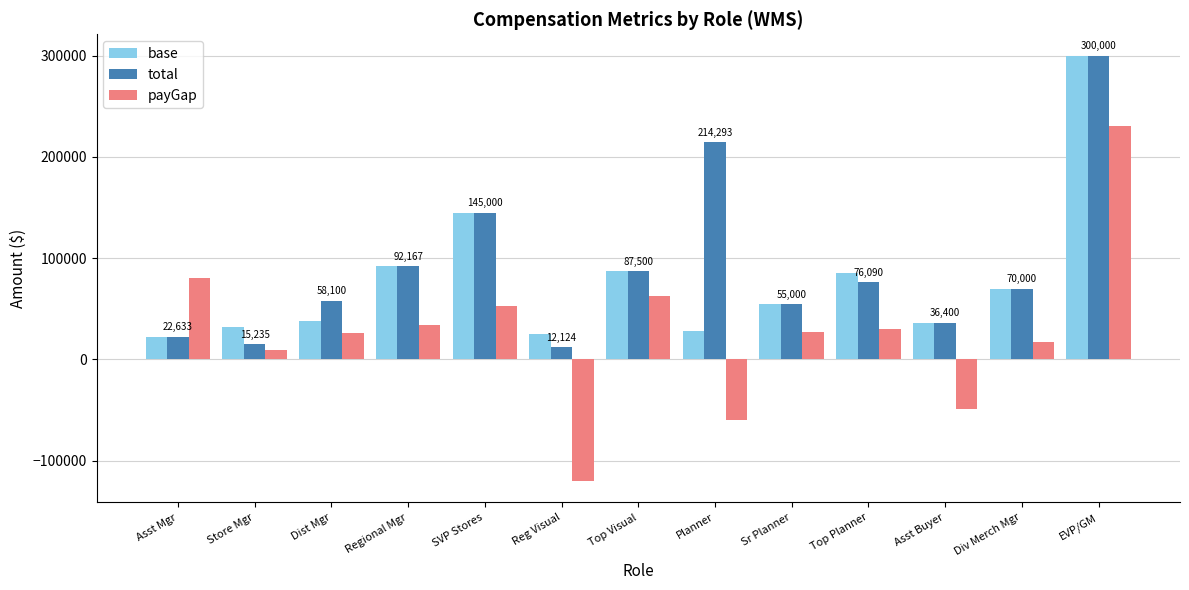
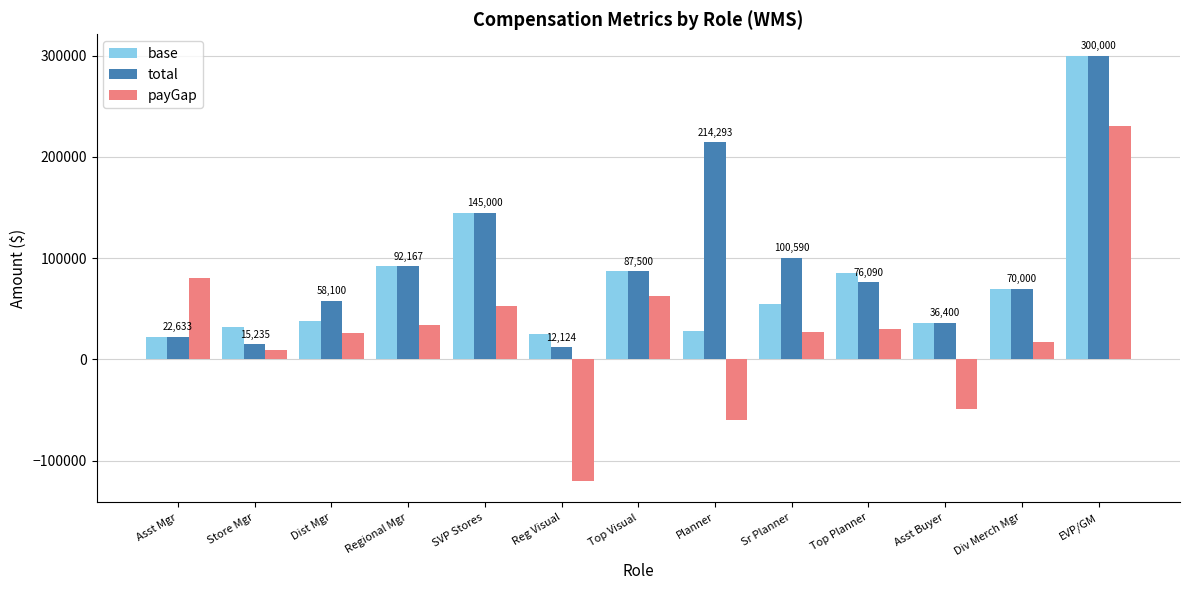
  {
    "base": {
      "Asst Mgr": "22000",
      "Store Mgr": "32000",
      "Dist Mgr": "38000",
      "Reg Visual": "25000",
      "Planner": "28000",
      "Sr Planner": "55000",
      "Top Planner": "85000"
    },
    "total": {
      "Asst Mgr": "22,633",
      "Store Mgr": "15,235",
      "Dist Mgr": "58,100",
      "Regional Mgr": "92,167",
      "SVP Stores": "145,000",
      "Reg Visual": "12,124",
      "Top Visual": "87,500",
      "Planner": "214,293",
-     "Sr Planner": "55,000",
+     "Sr Planner": "100,590",
      "Top Planner": "76,090",
      "Asst Buyer": "36,400",
      "Div Merch Mgr": "70,000",
      "EVP/GM": "300,000"
    },
    "payGap": {
      "Asst Mgr": "80000",
      "Store Mgr": "10000",
      "Dist Mgr": "26000",
      "Regional Mgr": "34000",
      "SVP Stores": "53000",
      "Reg Visual": "-120000",
      "Top Visual": "63000",
      "Planner": "-60000",
      "Sr Planner": "27000",
      "Top Planner": "30000",
      "Asst Buyer": "-49000",
      "Div Merch Mgr": "18000",
      "EVP/GM": "230000"
    }
  }
